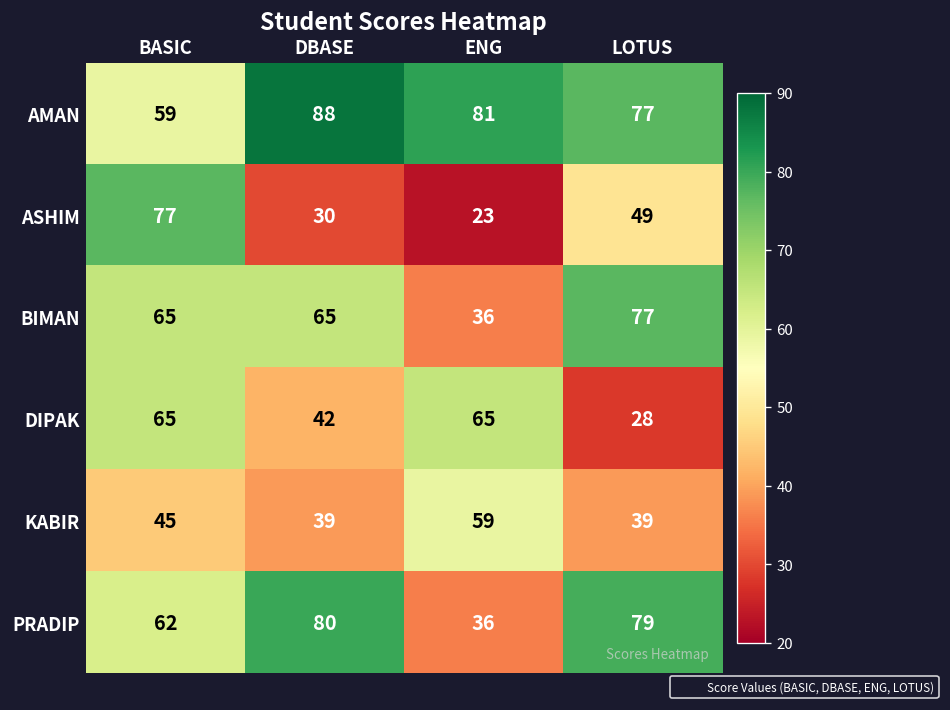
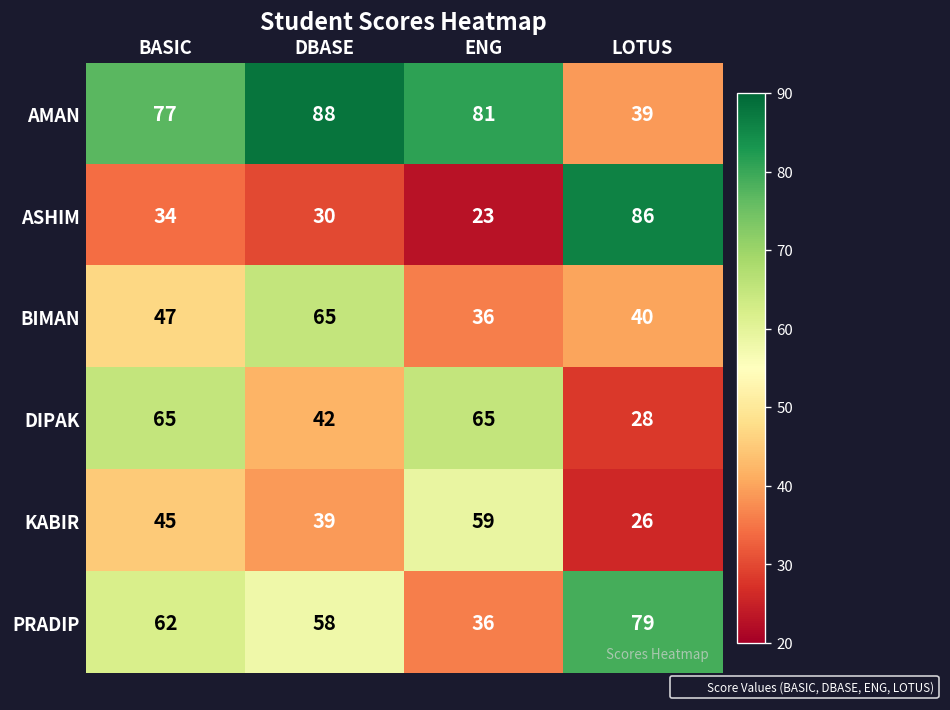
  {
    "AMAN": {
-     "BASIC": 59,
+     "BASIC": 77,
      "DBASE": 88,
      "ENG": 81,
-     "LOTUS": 77
+     "LOTUS": 39
    },
    "ASHIM": {
-     "BASIC": 77,
+     "BASIC": 34,
      "DBASE": 30,
      "ENG": 23,
-     "LOTUS": 49
+     "LOTUS": 86
    },
    "BIMAN": {
-     "BASIC": 65,
+     "BASIC": 47,
      "DBASE": 65,
      "ENG": 36,
-     "LOTUS": 77
+     "LOTUS": 40
    },
    "DIPAK": {
      "BASIC": 65,
      "DBASE": 42,
      "ENG": 65,
      "LOTUS": 28
    },
    "KABIR": {
      "BASIC": 45,
      "DBASE": 39,
      "ENG": 59,
-     "LOTUS": 39
+     "LOTUS": 26
    },
    "PRADIP": {
      "BASIC": 62,
-     "DBASE": 80,
+     "DBASE": 58,
      "ENG": 36
    }
  }
